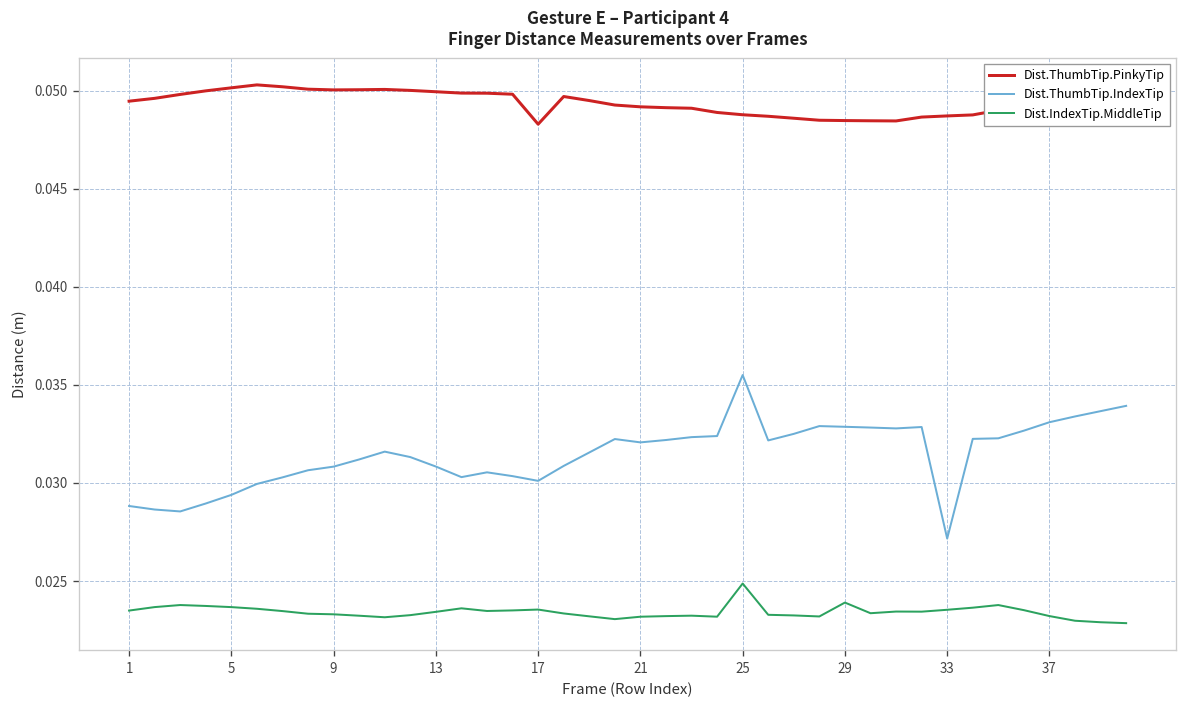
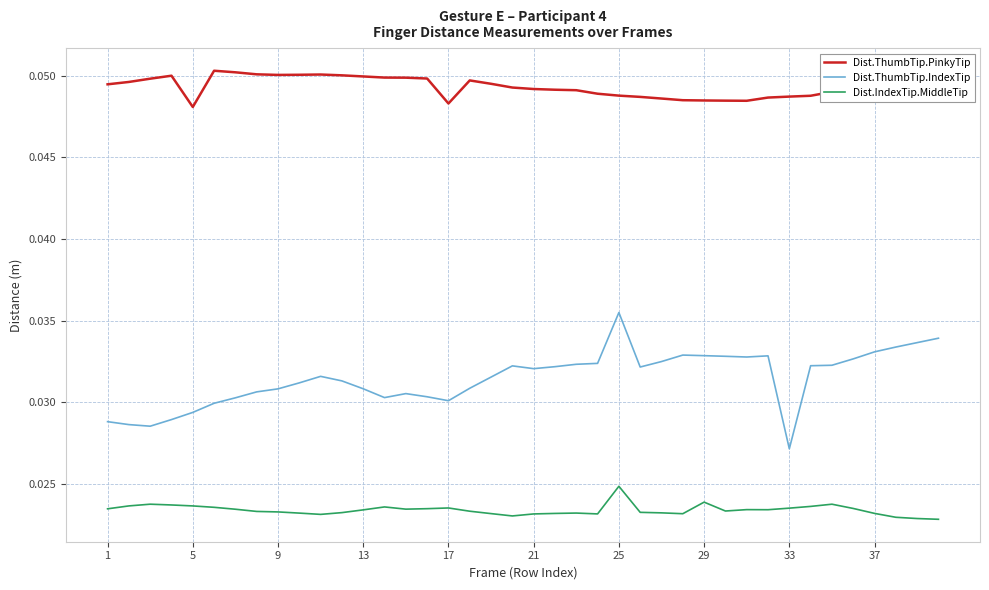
  {
    "Dist.ThumbTip.PinkyTip": {
      "1": 0.0495,
-     "5": 0.0501,
+     "5": 0.0481,
      "9": 0.0500,
      "13": 0.0499,
      "17": 0.0483,
      "21": 0.0492,
      "25": 0.0488,
      "29": 0.0485,
      "33": 0.0487
    },
    "Dist.ThumbTip.IndexTip": {
      "1": 0.0288,
      "5": 0.0294,
      "9": 0.0308,
      "13": 0.0308,
      "17": 0.0301,
      "21": 0.0321,
      "25": 0.0355,
      "29": 0.0329,
      "33": 0.0272,
      "37": 0.0331
    },
    "Dist.IndexTip.MiddleTip": {
      "1": 0.0235,
      "5": 0.0237,
      "9": 0.0233,
      "13": 0.0234,
      "17": 0.0235,
      "21": 0.0232,
      "25": 0.0249,
      "29": 0.0239,
      "33": 0.0235,
      "37": 0.0232
    }
  }
